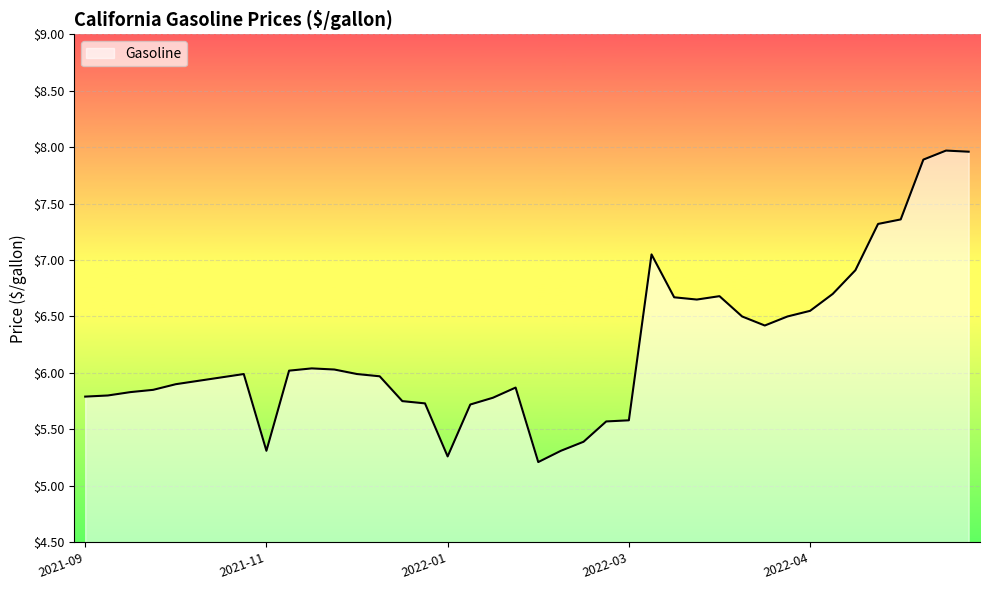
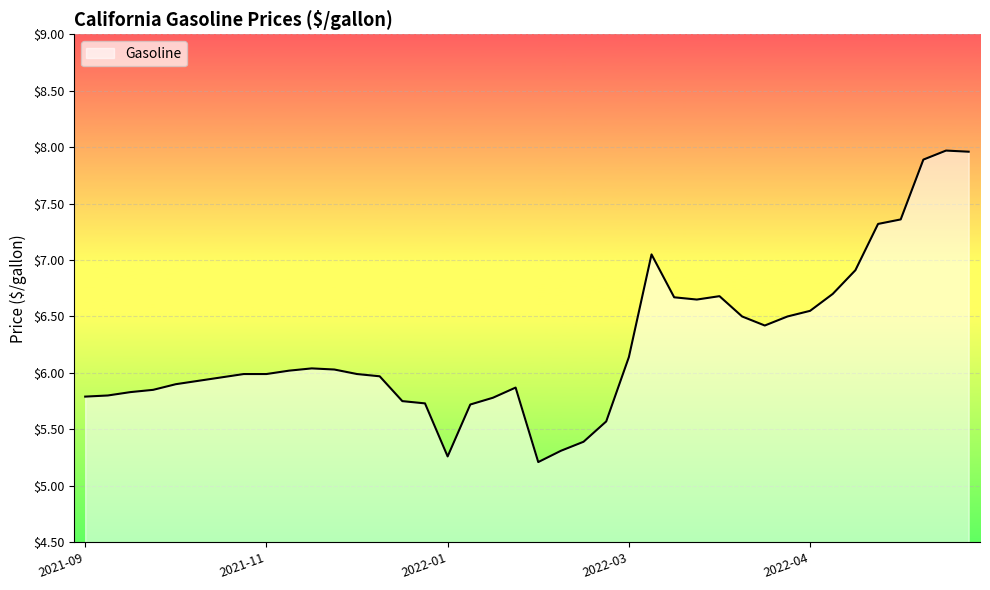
  {
    "2021-09": "$5.79",
-   "2021-11": "$5.31",
+   "2021-11": "$5.99",
    "2022-01": "$5.26",
-   "2022-03": "$5.58",
+   "2022-03": "$6.14",
    "2022-04": "$6.55"
  }
